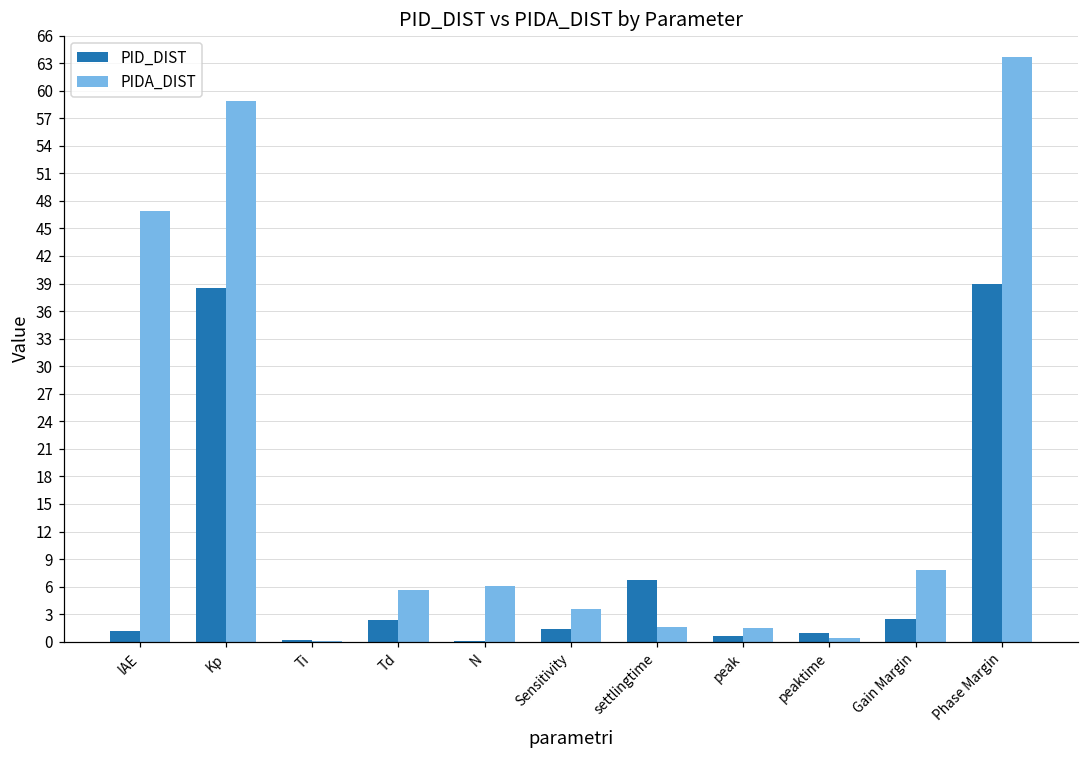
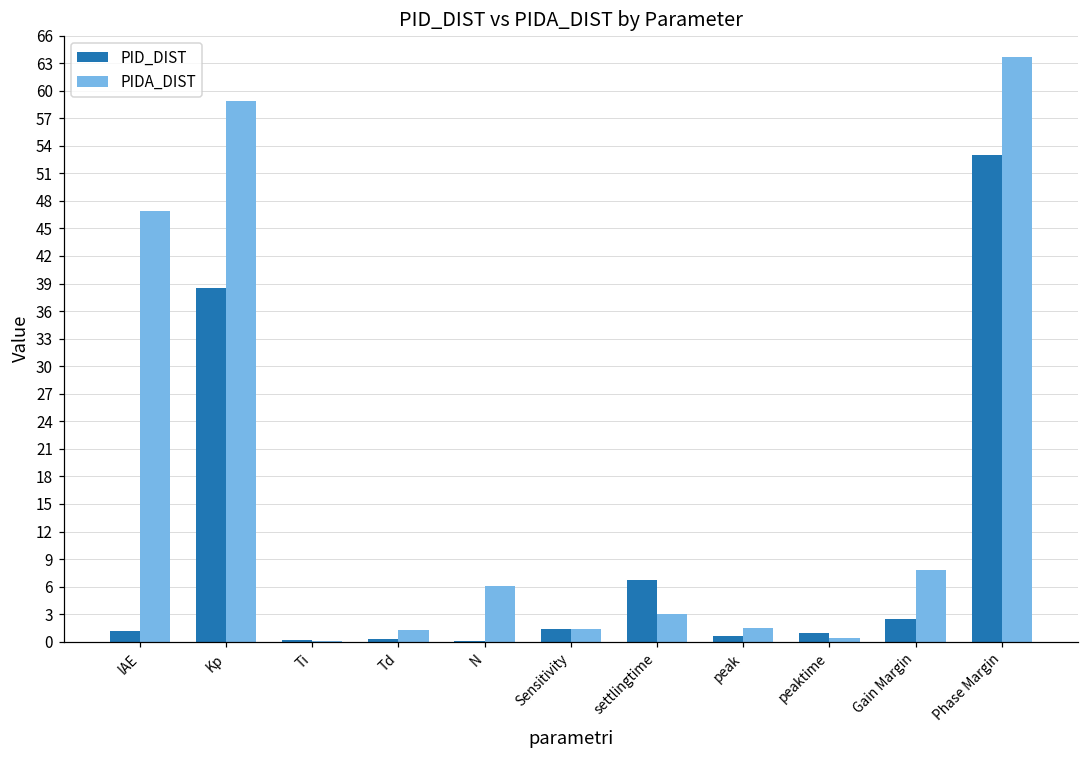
  {
    "PID_DIST": {
      "IAE": 1,
      "Kp": 39,
-     "Td": 2,
+     "Td": 0,
      "Sensitivity": 1,
      "settlingtime": 7,
      "peak": 1,
      "peaktime": 1,
      "Gain Margin": 2,
-     "Phase Margin": 39
+     "Phase Margin": 53
    },
    "PIDA_DIST": {
      "IAE": 47,
      "Kp": 59,
-     "Td": 6,
+     "Td": 1,
      "N": 6,
-     "Sensitivity": 4,
-     "settlingtime": 2,
+     "Sensitivity": 1,
+     "settlingtime": 3,
      "peak": 1,
      "peaktime": 0,
      "Gain Margin": 8,
      "Phase Margin": 64
    }
  }
